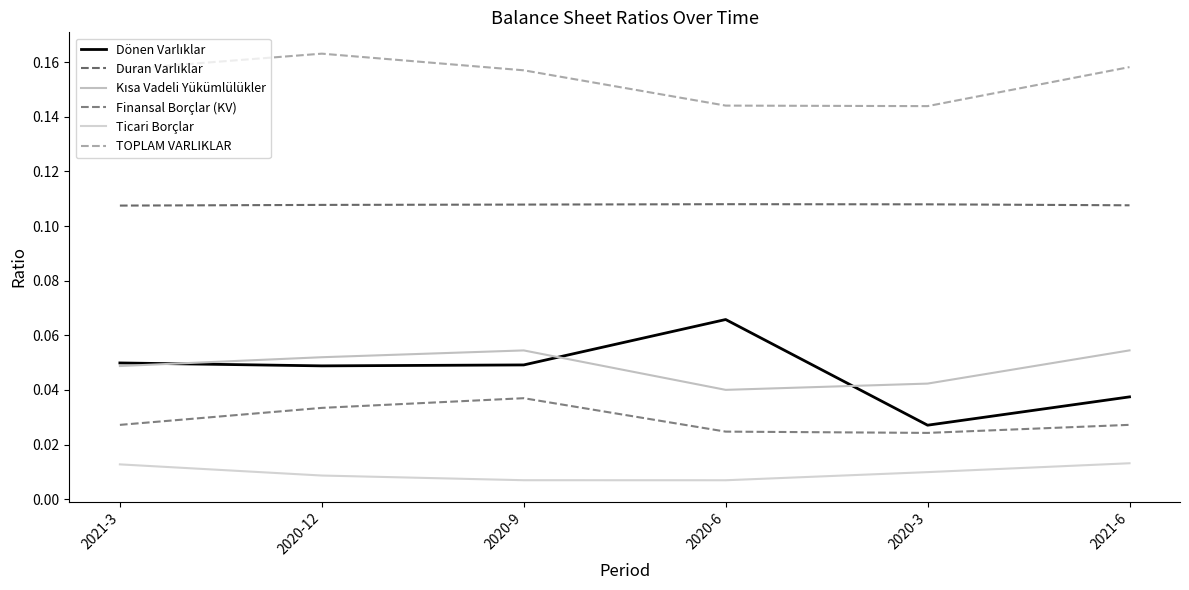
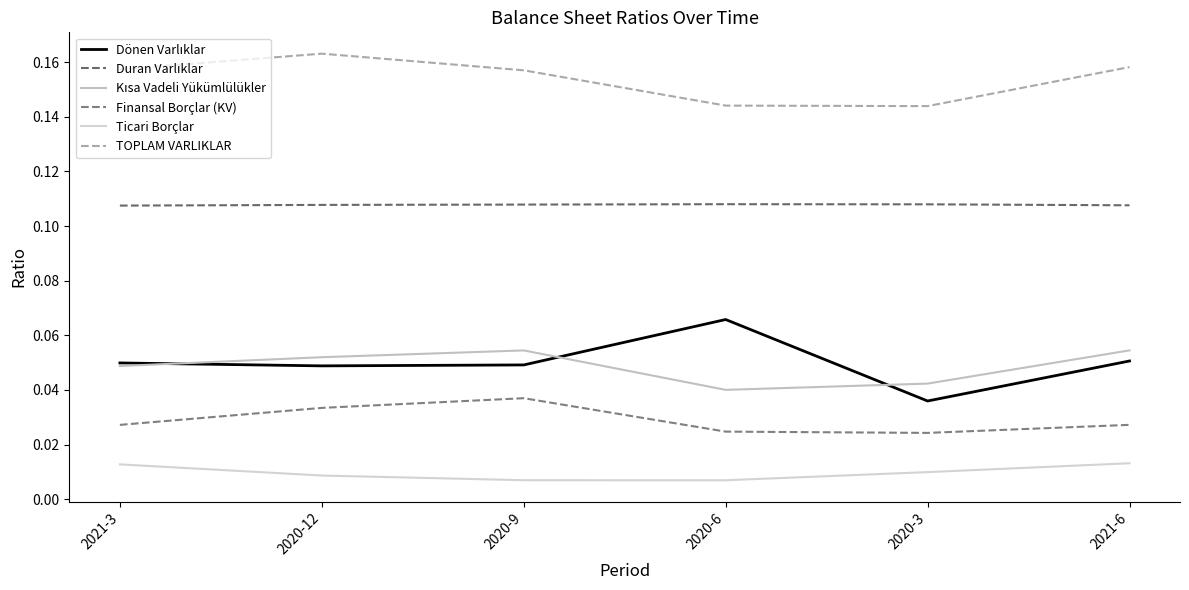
  {
    "Dönen Varlıklar": {
      "2021-3": 0.050,
      "2020-12": 0.049,
      "2020-9": 0.049,
      "2020-6": 0.066,
-     "2020-3": 0.027,
-     "2021-6": 0.037
+     "2020-3": 0.036,
+     "2021-6": 0.051
    }
  }
